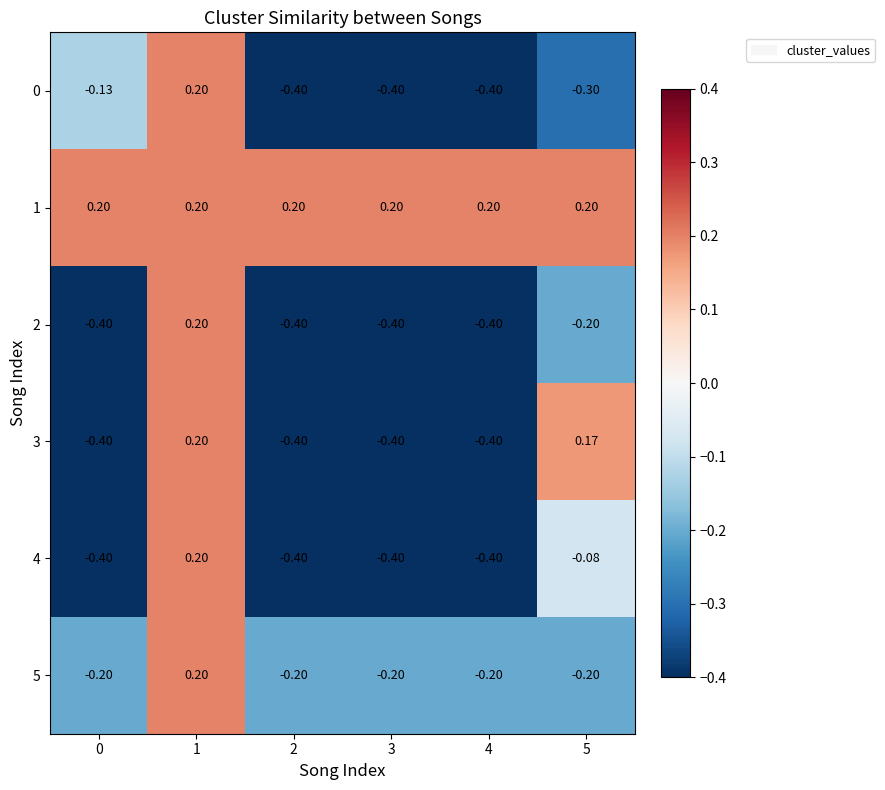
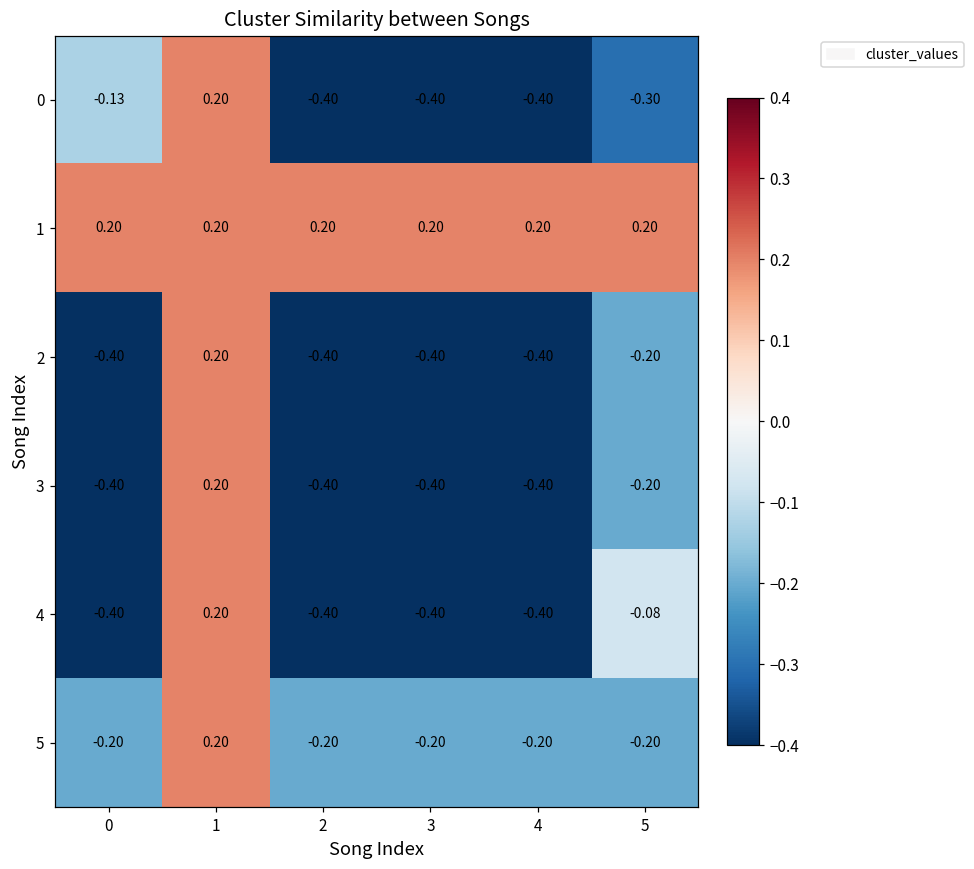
  {
    "0": {
      "0": -0.13,
      "1": 0.20,
      "2": -0.40,
      "3": -0.40,
      "4": -0.40,
      "5": -0.30
    },
    "1": {
      "0": 0.20,
      "1": 0.20,
      "2": 0.20,
      "3": 0.20,
      "4": 0.20,
      "5": 0.20
    },
    "2": {
      "0": -0.40,
      "1": 0.20,
      "2": -0.40,
      "3": -0.40,
      "4": -0.40,
      "5": -0.20
    },
    "3": {
      "0": -0.40,
      "1": 0.20,
      "2": -0.40,
      "3": -0.40,
      "4": -0.40,
-     "5": 0.17
+     "5": -0.20
    },
    "4": {
      "0": -0.40,
      "1": 0.20,
      "2": -0.40,
      "3": -0.40,
      "4": -0.40,
      "5": -0.08
    },
    "5": {
      "0": -0.20,
      "1": 0.20,
      "2": -0.20,
      "3": -0.20,
      "4": -0.20,
      "5": -0.20
    }
  }
